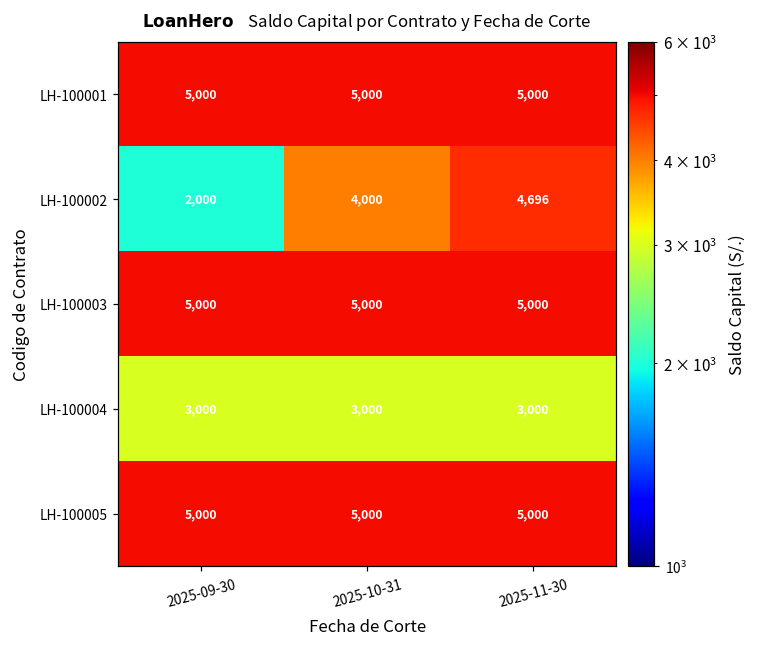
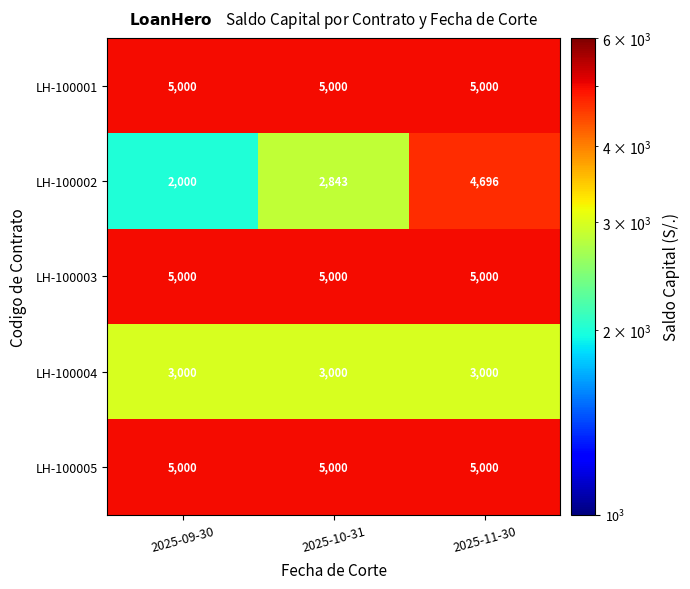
  {
    "LH-100001": {
      "2025-09-30": "5,000",
      "2025-10-31": "5,000",
      "2025-11-30": "5,000"
    },
    "LH-100002": {
      "2025-09-30": "2,000",
-     "2025-10-31": "4,000",
+     "2025-10-31": "2,843",
      "2025-11-30": "4,696"
    },
    "LH-100003": {
      "2025-09-30": "5,000",
      "2025-10-31": "5,000",
      "2025-11-30": "5,000"
    },
    "LH-100004": {
      "2025-09-30": "3,000",
      "2025-10-31": "3,000",
      "2025-11-30": "3,000"
    },
    "LH-100005": {
      "2025-09-30": "5,000",
      "2025-10-31": "5,000",
      "2025-11-30": "5,000"
    }
  }
